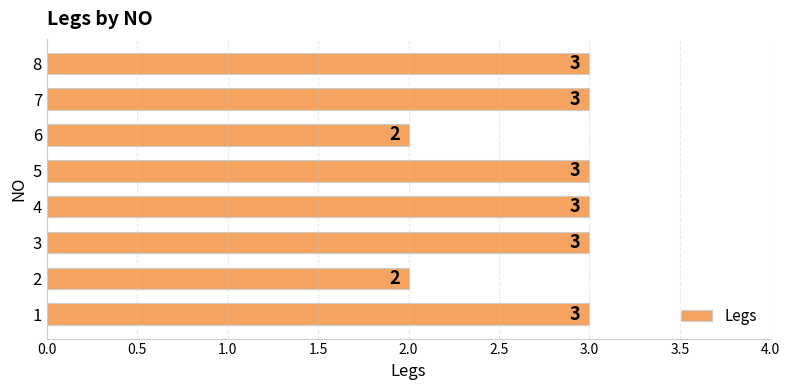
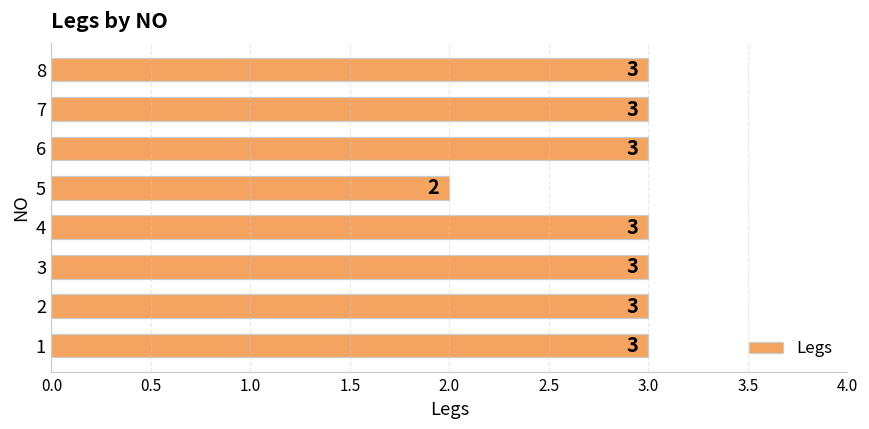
  {
    "8": 3,
    "7": 3,
-   "6": 2,
-   "5": 3,
+   "6": 3,
+   "5": 2,
    "4": 3,
    "3": 3,
-   "2": 2,
+   "2": 3,
    "1": 3
  }
